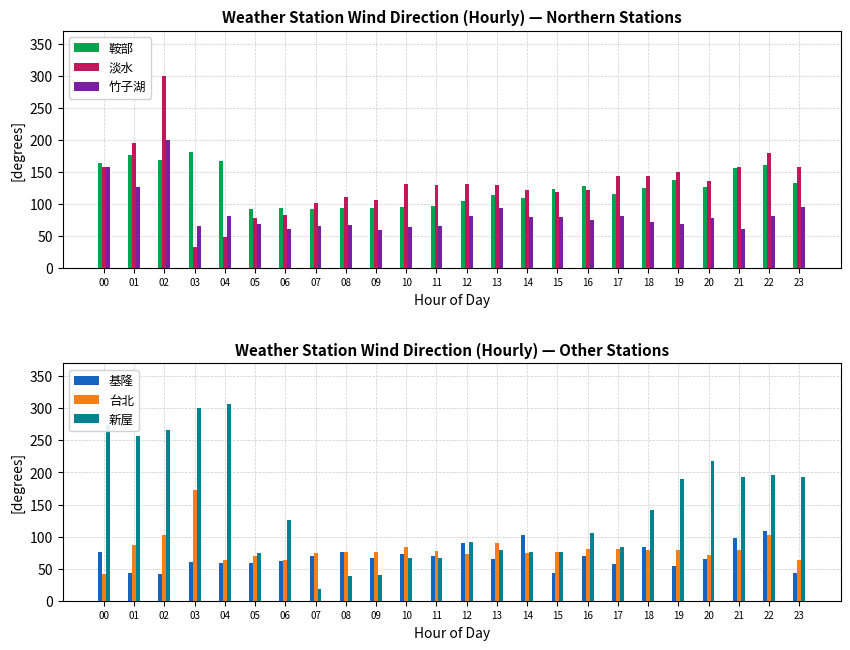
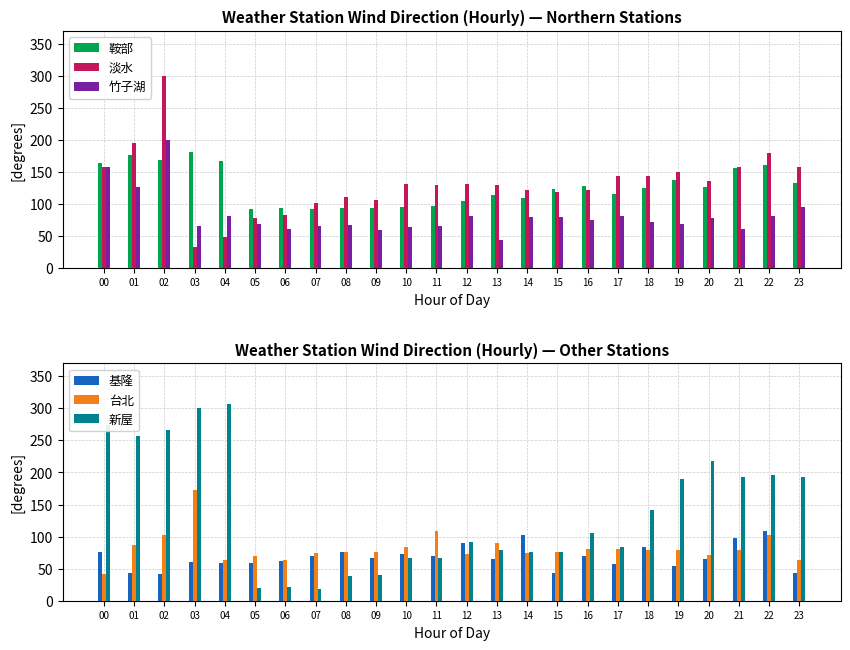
  {
    "Weather Station Wind Direction (Hourly) — Northern Stations": {
      "鞍部": {
        "00": 160,
        "01": 180,
        "02": 170,
        "03": 180,
        "04": 170,
        "05": 90,
        "06": 90,
        "07": 90,
        "08": 90,
        "09": 90,
        "10": 90,
        "11": 100,
        "12": 110,
        "13": 110,
        "14": 110,
        "15": 120,
        "16": 130,
        "17": 120,
        "18": 120,
        "19": 140,
        "20": 130,
        "21": 160,
        "22": 160,
        "23": 130
      },
      "淡水": {
        "00": 160,
        "01": 200,
        "02": 300,
        "03": 30,
        "04": 50,
        "05": 80,
        "06": 80,
        "07": 100,
        "08": 110,
        "09": 110,
        "10": 130,
        "11": 130,
        "12": 130,
        "13": 130,
        "14": 120,
        "15": 120,
        "16": 120,
        "17": 140,
        "18": 140,
        "19": 150,
        "20": 140,
        "21": 160,
        "22": 180,
        "23": 160
      },
      "竹子湖": {
        "00": 160,
        "01": 130,
        "02": 200,
        "03": 70,
        "04": 80,
        "05": 70,
        "06": 60,
        "07": 60,
        "08": 70,
        "09": 60,
        "10": 60,
        "11": 70,
        "12": 80,
-       "13": 90,
+       "13": 40,
        "14": 80,
        "15": 80,
        "16": 80,
        "17": 80,
        "18": 70,
        "19": 70,
        "20": 80,
        "21": 60,
        "22": 80,
        "23": 100
      }
    },
    "Weather Station Wind Direction (Hourly) — Other Stations": {
      "基隆": {
        "00": 80,
        "01": 40,
        "02": 40,
        "03": 60,
        "04": 60,
        "05": 60,
        "06": 60,
        "07": 70,
        "08": 80,
        "09": 70,
        "10": 70,
        "11": 70,
        "12": 90,
        "13": 60,
        "14": 100,
        "15": 40,
        "16": 70,
        "17": 60,
        "18": 80,
        "19": 50,
        "20": 70,
        "21": 100,
        "22": 110,
        "23": 40
      },
      "台北": {
        "00": 40,
        "01": 90,
        "02": 100,
        "03": 170,
        "04": 60,
        "05": 70,
        "06": 60,
        "07": 80,
        "08": 80,
        "09": 80,
        "10": 80,
-       "11": 80,
+       "11": 110,
        "12": 70,
        "13": 90,
        "14": 70,
        "15": 80,
        "16": 80,
        "17": 80,
        "18": 80,
        "19": 80,
        "20": 70,
        "21": 80,
        "22": 100,
        "23": 60
      },
      "新屋": {
        "01": 260,
        "02": 270,
        "03": 300,
        "04": 310,
-       "05": 70,
-       "06": 130,
+       "05": 20,
+       "06": 20,
        "07": 20,
        "08": 40,
        "09": 40,
        "10": 70,
        "11": 70,
        "12": 90,
        "13": 80,
        "14": 80,
        "15": 80,
        "16": 110,
        "17": 80,
        "18": 140,
        "19": 190,
        "20": 220,
        "21": 190,
        "22": 200,
        "23": 190
      }
    }
  }
